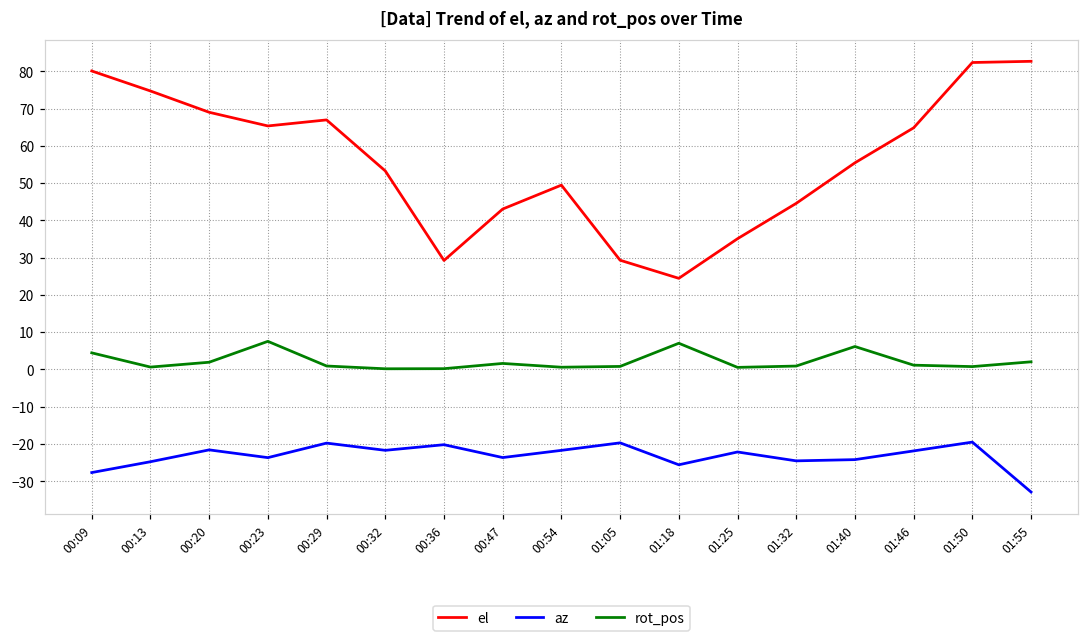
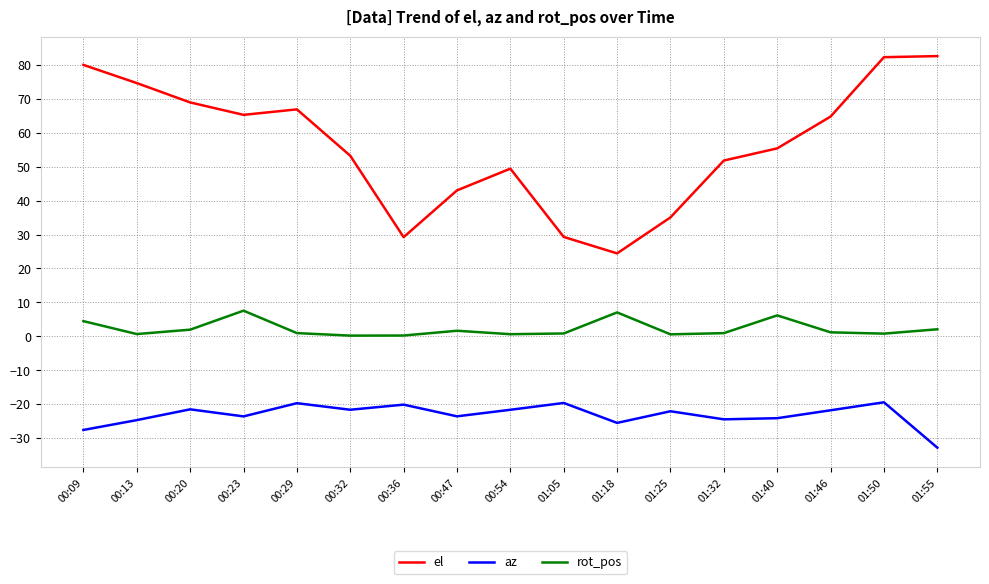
  {
    "el": {
      "00:09": 80,
      "00:13": 75,
      "00:20": 69,
      "00:23": 65,
      "00:29": 67,
      "00:32": 53,
      "00:36": 29,
      "00:47": 43,
      "00:54": 49,
      "01:05": 29,
      "01:18": 24,
      "01:25": 35,
-     "01:32": 45,
+     "01:32": 52,
      "01:40": 55,
      "01:46": 65,
      "01:50": 82,
      "01:55": 83
    },
    "az": {
      "00:09": -28,
      "00:13": -25,
      "00:20": -22,
      "00:23": -24,
      "00:29": -20,
      "00:32": -22,
      "00:36": -20,
      "00:47": -24,
      "00:54": -22,
      "01:05": -20,
      "01:18": -26,
      "01:25": -22,
      "01:32": -25,
      "01:40": -24,
      "01:46": -22,
      "01:50": -19,
      "01:55": -33
    },
    "rot_pos": {
      "00:09": 4,
      "00:13": 1,
      "00:20": 2,
      "00:23": 8,
      "00:29": 1,
      "00:32": 0,
      "00:36": 0,
      "00:47": 2,
      "00:54": 1,
      "01:05": 1,
      "01:18": 7,
      "01:25": 1,
      "01:32": 1,
      "01:40": 6,
      "01:46": 1,
      "01:50": 1,
      "01:55": 2
    }
  }
